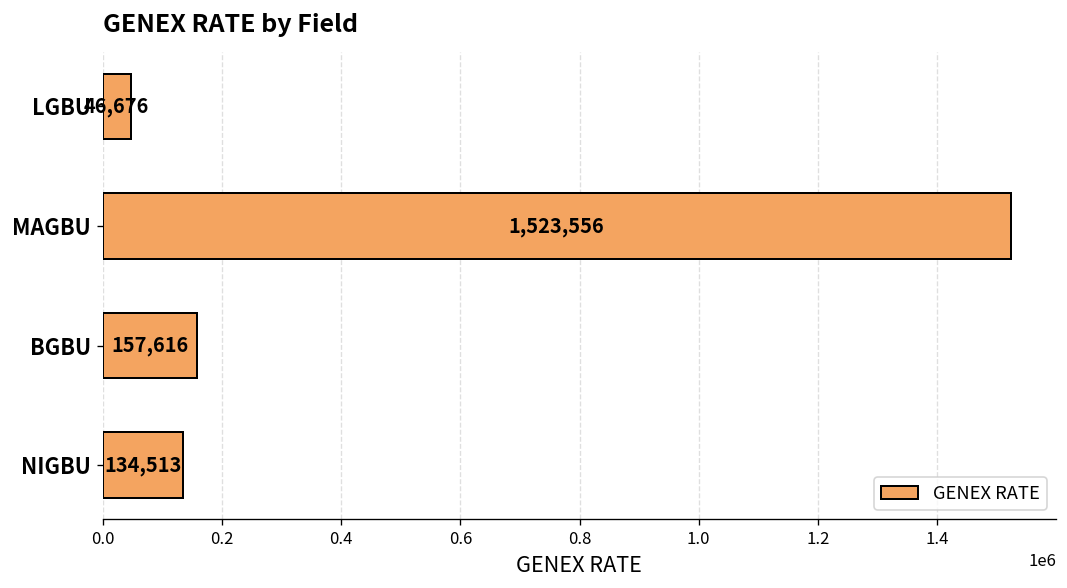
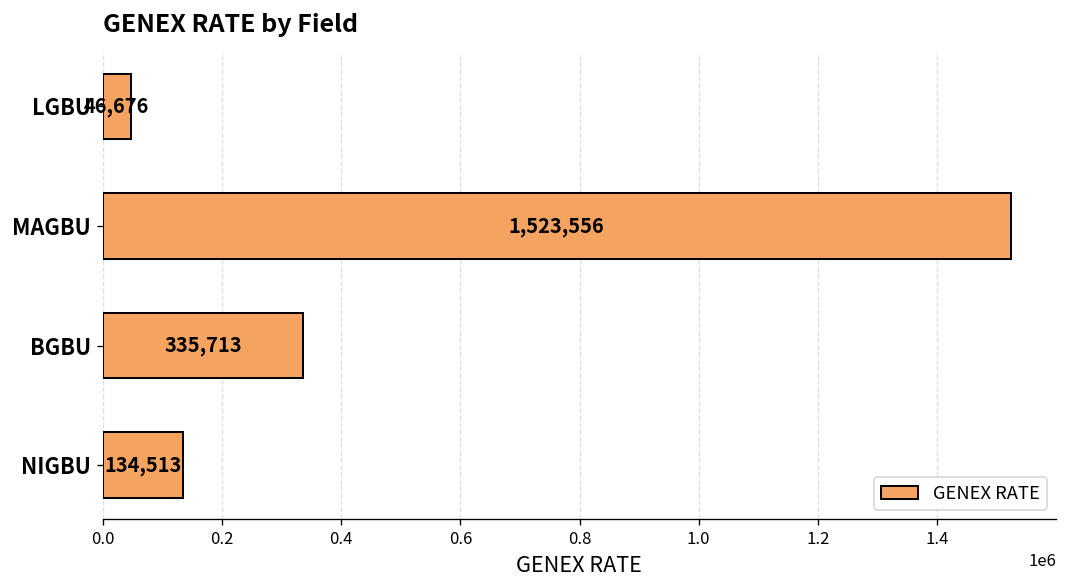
  {
    "LGBU": "46,676",
    "MAGBU": "1,523,556",
-   "BGBU": "157,616",
+   "BGBU": "335,713",
    "NIGBU": "134,513"
  }
